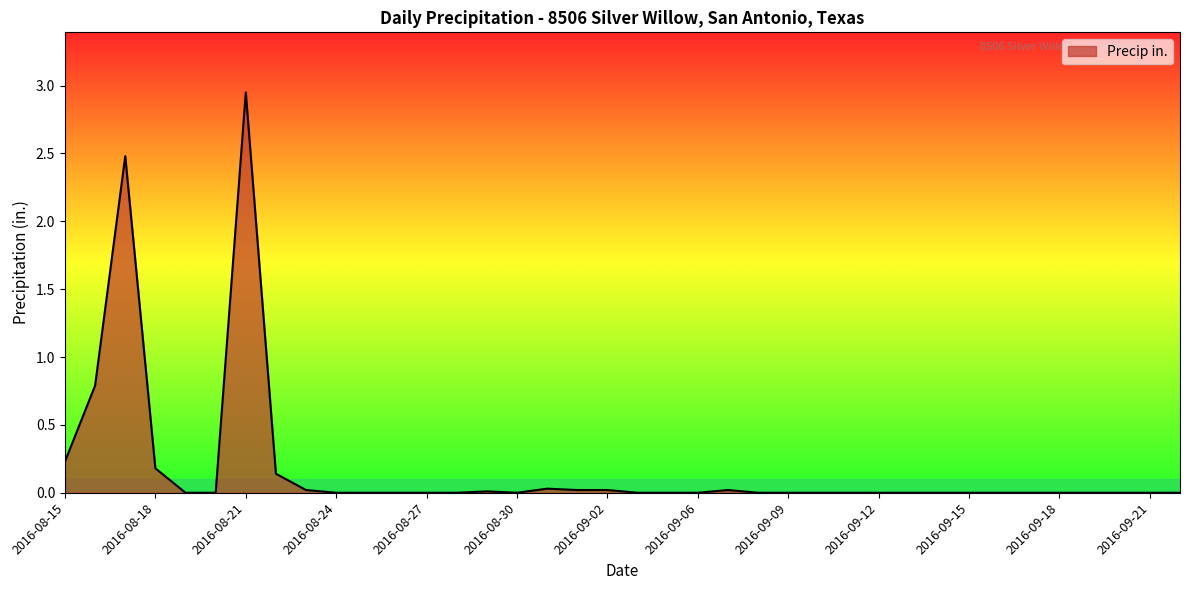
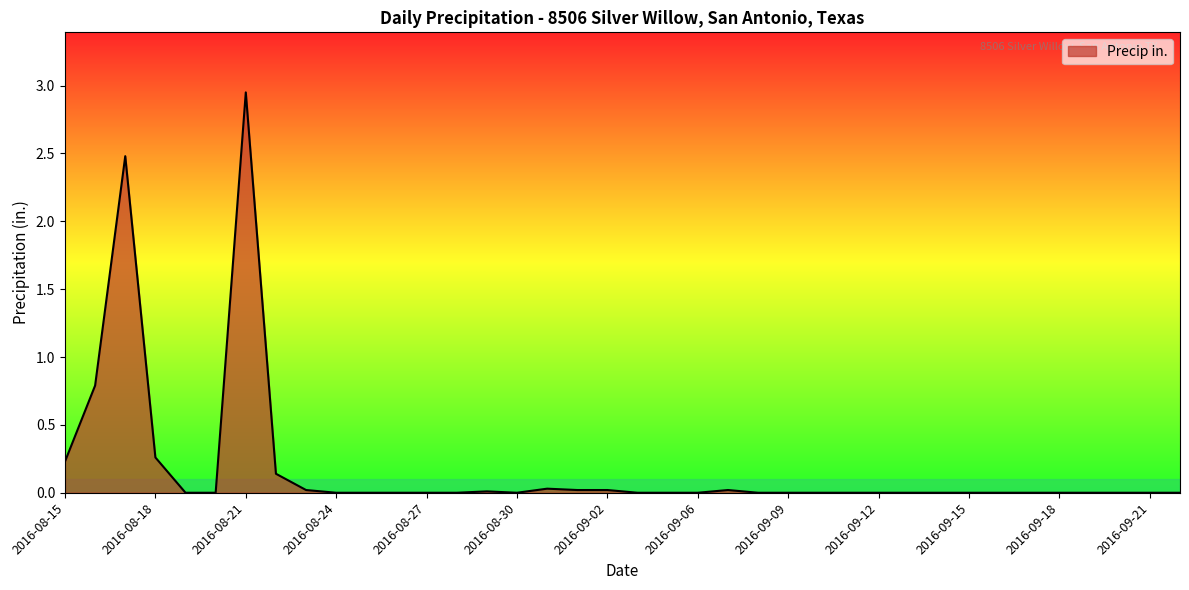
  {
    "2016-08-15": 0.23,
-   "2016-08-18": 0.18
+   "2016-08-18": 0.26
  }
